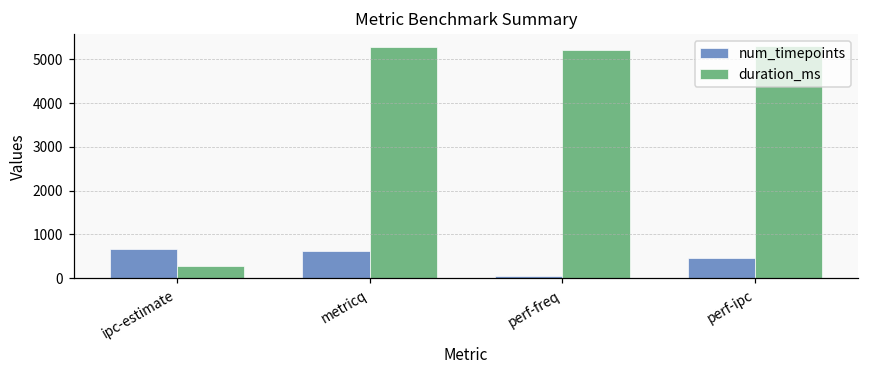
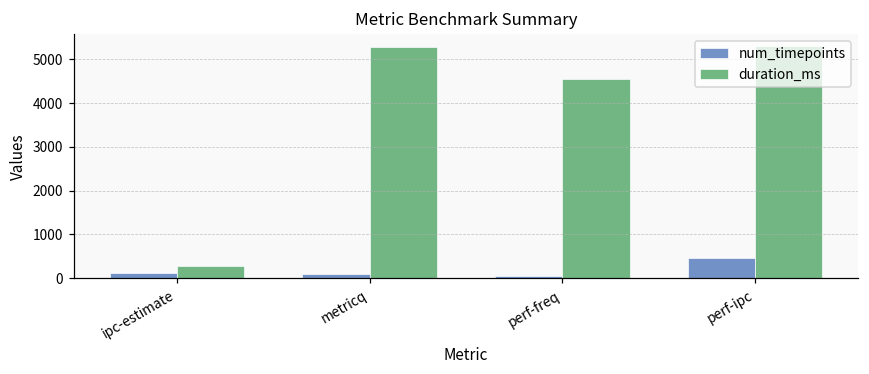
  {
    "num_timepoints": {
-     "ipc-estimate": 700,
-     "metricq": 600,
+     "ipc-estimate": 100,
+     "metricq": 100,
      "perf-ipc": 500
    },
    "duration_ms": {
      "ipc-estimate": 300,
      "metricq": 5300,
-     "perf-freq": 5200
+     "perf-freq": 4500
    }
  }
